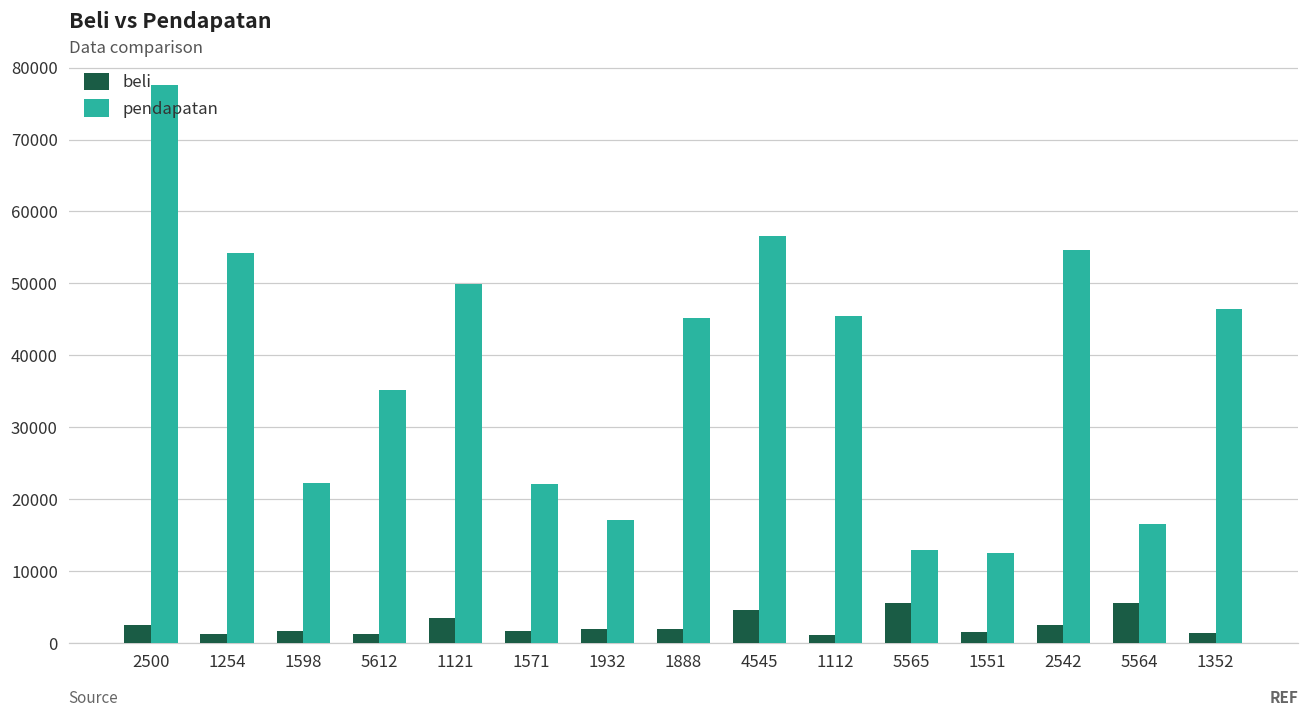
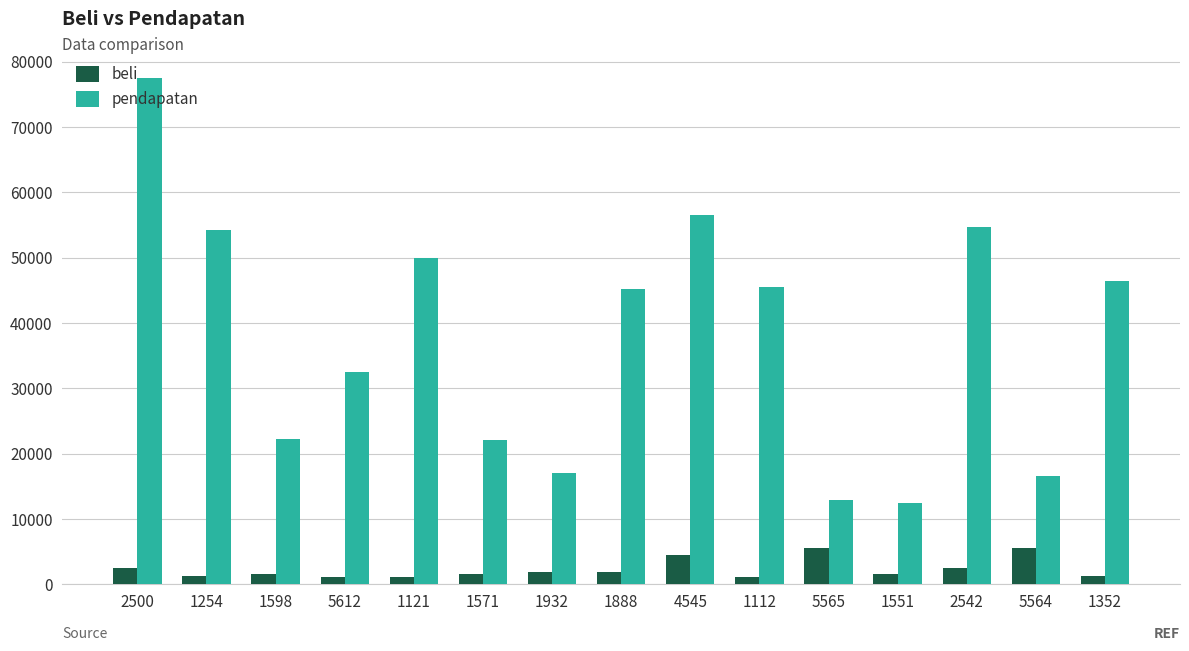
  {
    "beli": {
      "2500": 3000,
      "1254": 1000,
      "1598": 2000,
      "5612": 1000,
-     "1121": 4000,
+     "1121": 1000,
      "1571": 2000,
      "1932": 2000,
      "1888": 2000,
      "4545": 5000,
      "1112": 1000,
      "5565": 6000,
      "1551": 2000,
      "2542": 3000,
      "5564": 6000,
      "1352": 1000
    },
    "pendapatan": {
      "2500": 78000,
      "1254": 54000,
      "1598": 22000,
-     "5612": 35000,
+     "5612": 33000,
      "1121": 50000,
      "1571": 22000,
      "1932": 17000,
      "1888": 45000,
      "4545": 57000,
      "1112": 45000,
      "5565": 13000,
      "1551": 13000,
      "2542": 55000,
      "5564": 17000,
      "1352": 46000
    }
  }
